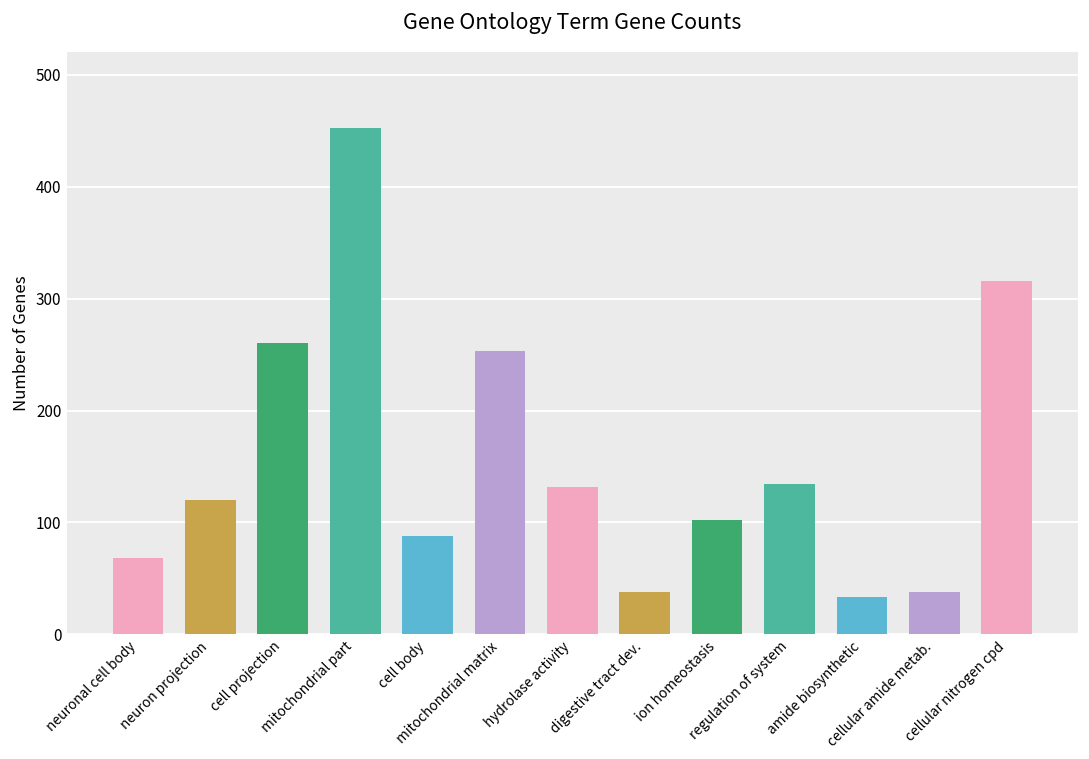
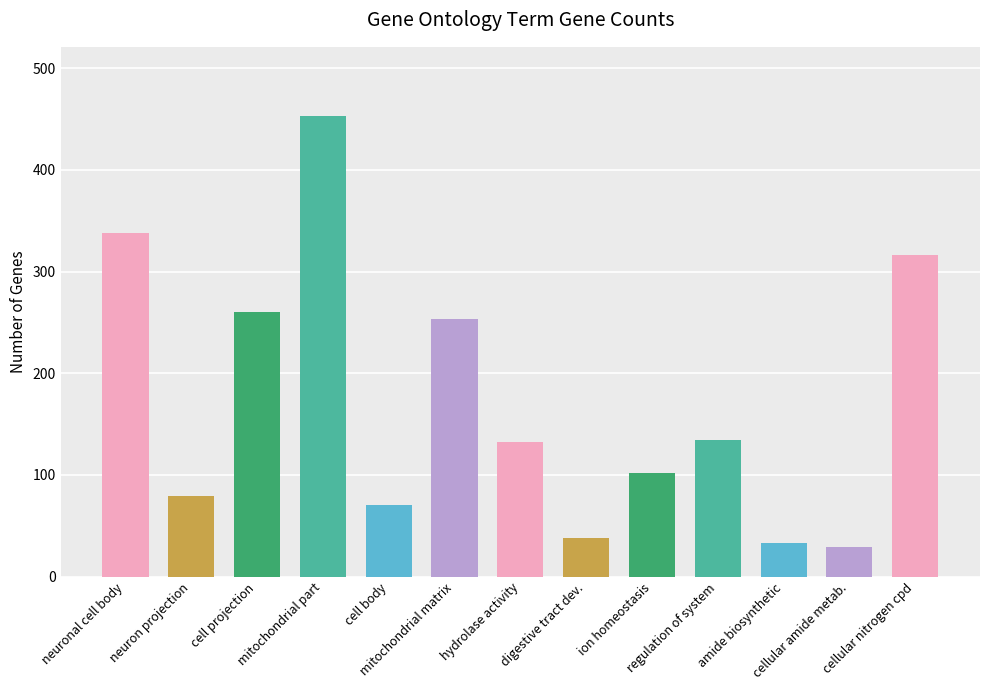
  {
-   "neuronal cell body": 68,
-   "neuron projection": 120,
+   "neuronal cell body": 338,
+   "neuron projection": 79,
    "cell projection": 260,
    "mitochondrial part": 453,
-   "cell body": 88,
+   "cell body": 70,
    "mitochondrial matrix": 253,
    "hydrolase activity": 132,
    "digestive tract dev.": 38,
    "ion homeostasis": 102,
    "regulation of system": 134,
    "amide biosynthetic": 33,
-   "cellular amide metab.": 38,
+   "cellular amide metab.": 29,
    "cellular nitrogen cpd": 316
  }
